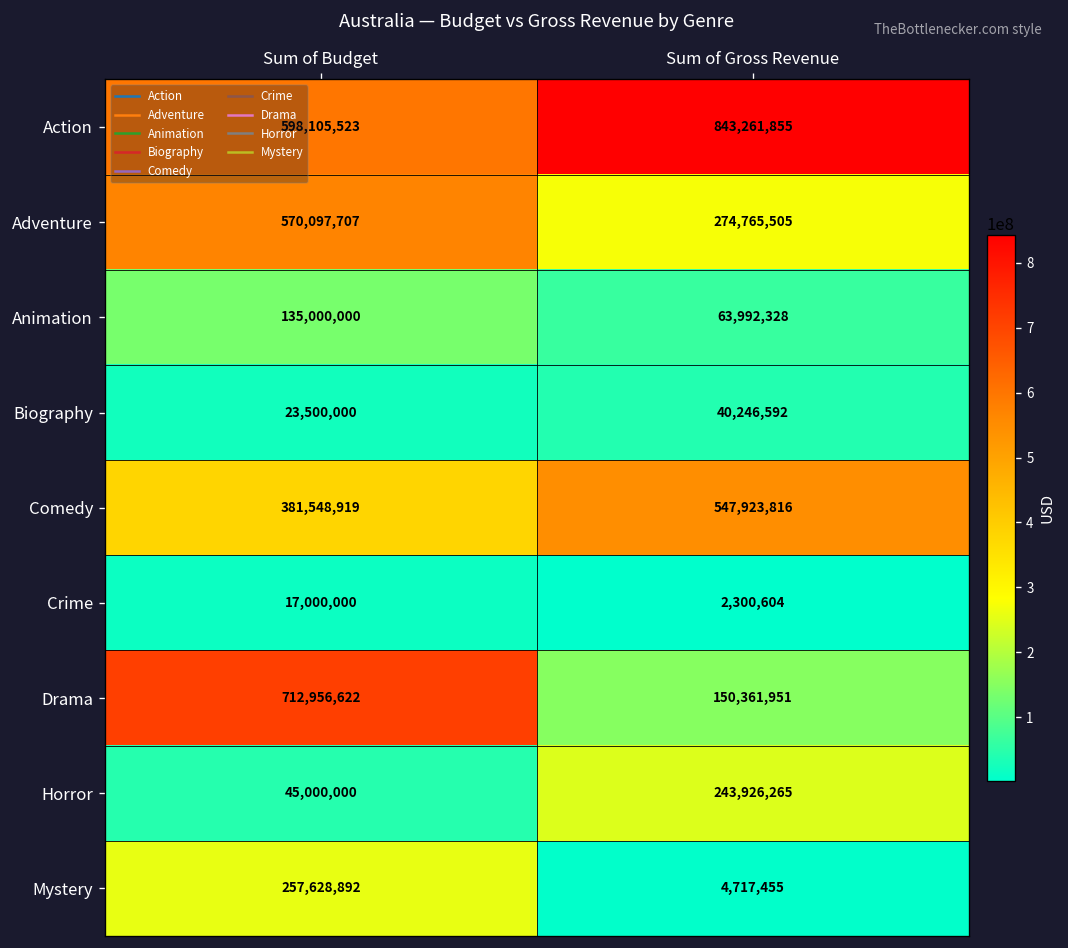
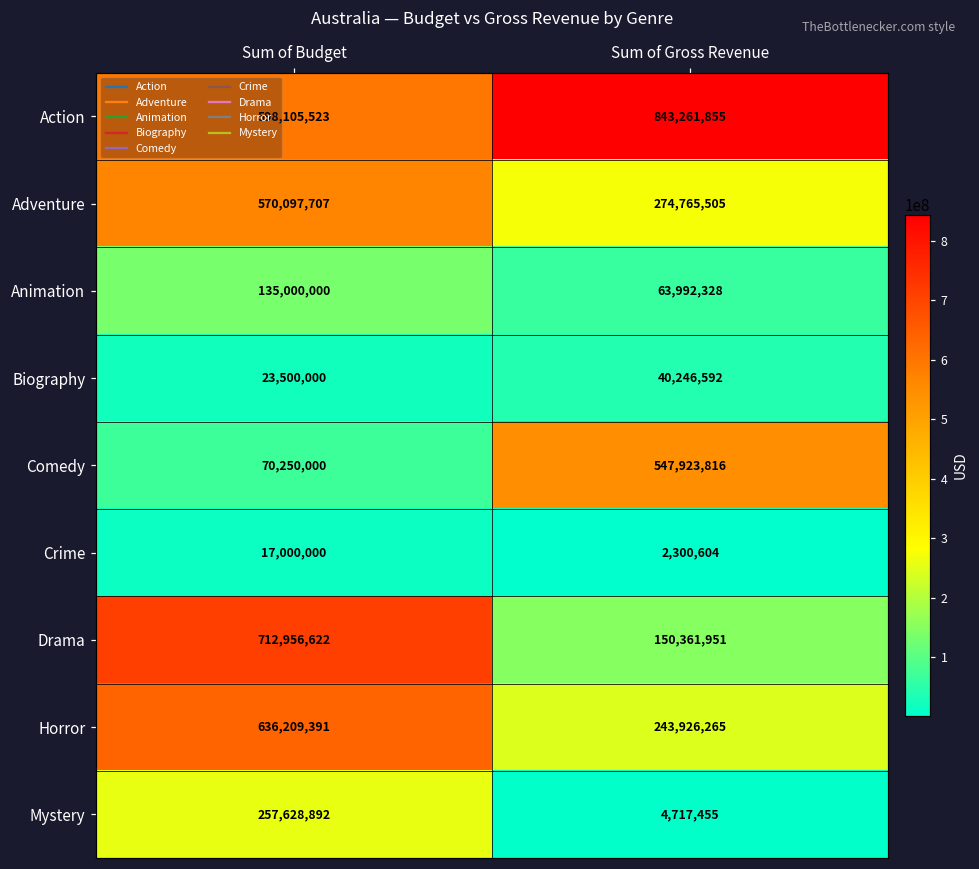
  {
    "Action": {
      "Sum of Gross Revenue": "843,261,855"
    },
    "Adventure": {
      "Sum of Budget": "570,097,707",
      "Sum of Gross Revenue": "274,765,505"
    },
    "Animation": {
      "Sum of Budget": "135,000,000",
      "Sum of Gross Revenue": "63,992,328"
    },
    "Biography": {
      "Sum of Budget": "23,500,000",
      "Sum of Gross Revenue": "40,246,592"
    },
    "Comedy": {
-     "Sum of Budget": "381,548,919",
+     "Sum of Budget": "70,250,000",
      "Sum of Gross Revenue": "547,923,816"
    },
    "Crime": {
      "Sum of Budget": "17,000,000",
      "Sum of Gross Revenue": "2,300,604"
    },
    "Drama": {
      "Sum of Budget": "712,956,622",
      "Sum of Gross Revenue": "150,361,951"
    },
    "Horror": {
-     "Sum of Budget": "45,000,000",
+     "Sum of Budget": "636,209,391",
      "Sum of Gross Revenue": "243,926,265"
    },
    "Mystery": {
      "Sum of Budget": "257,628,892",
      "Sum of Gross Revenue": "4,717,455"
    }
  }
